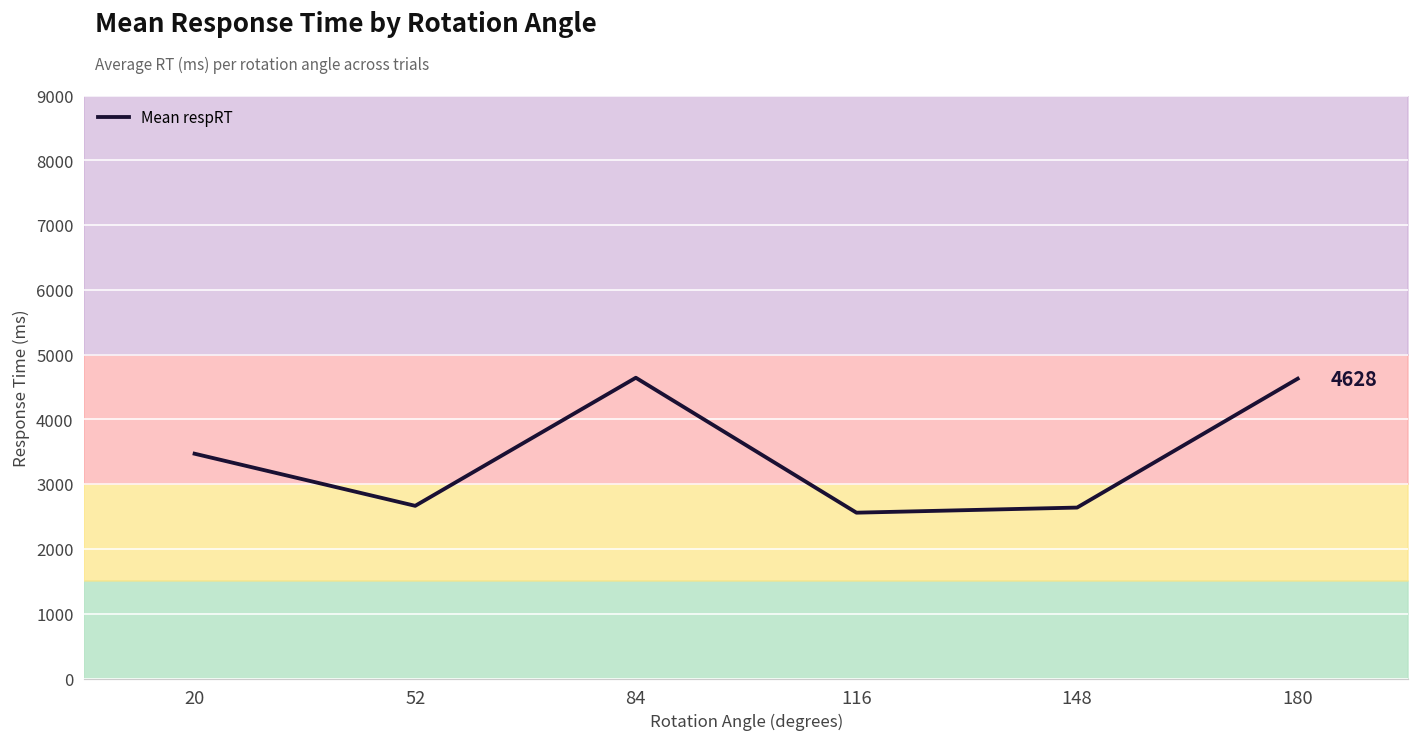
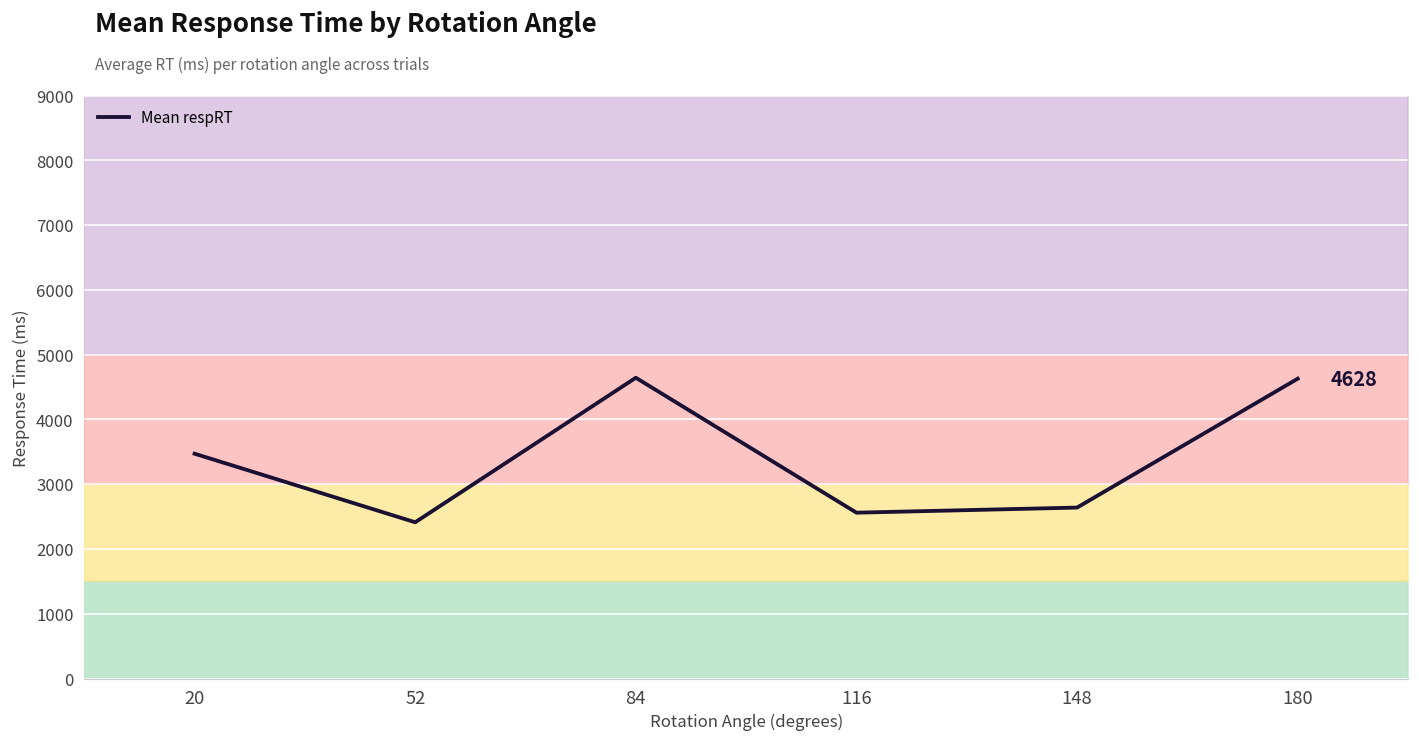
  {
    "Mean respRT": {
      "20": 3500,
-     "52": 2700,
+     "52": 2400,
      "84": 4600,
      "116": 2600,
      "148": 2600,
      "180": 4600
    }
  }
